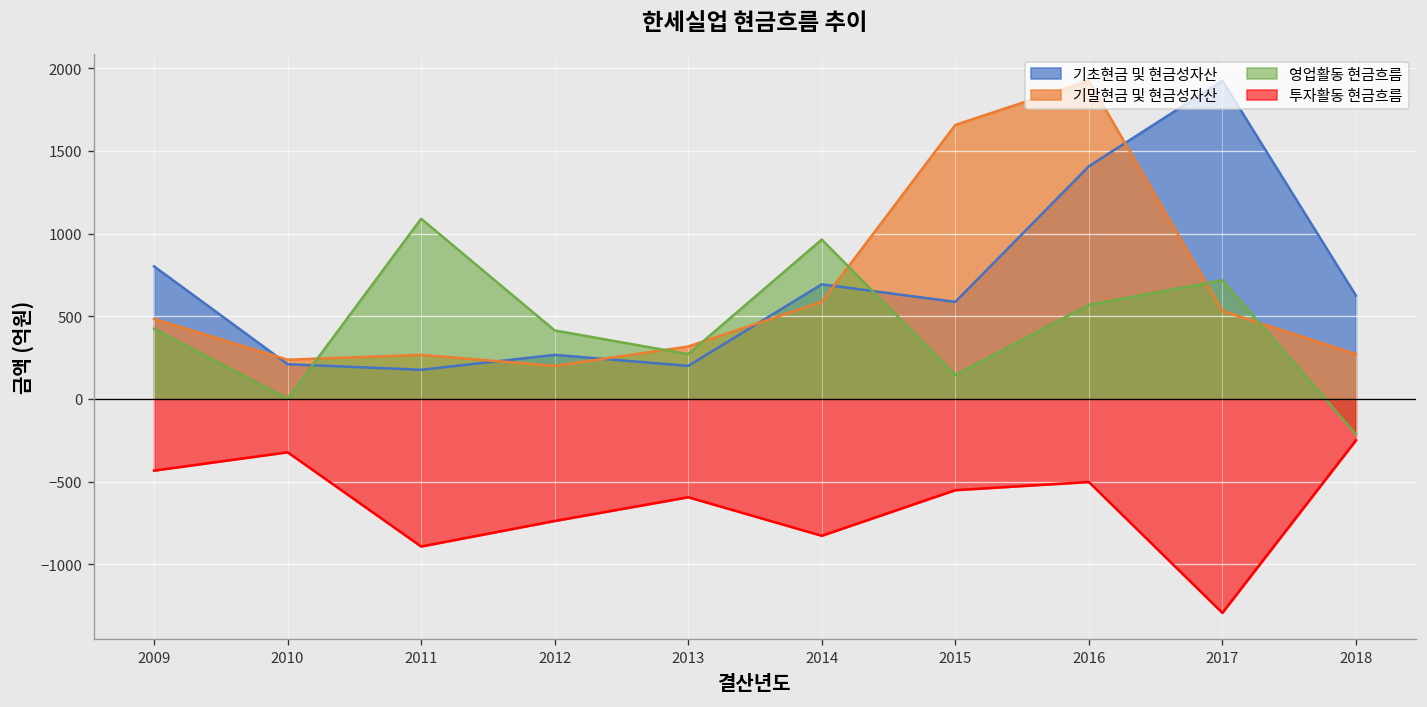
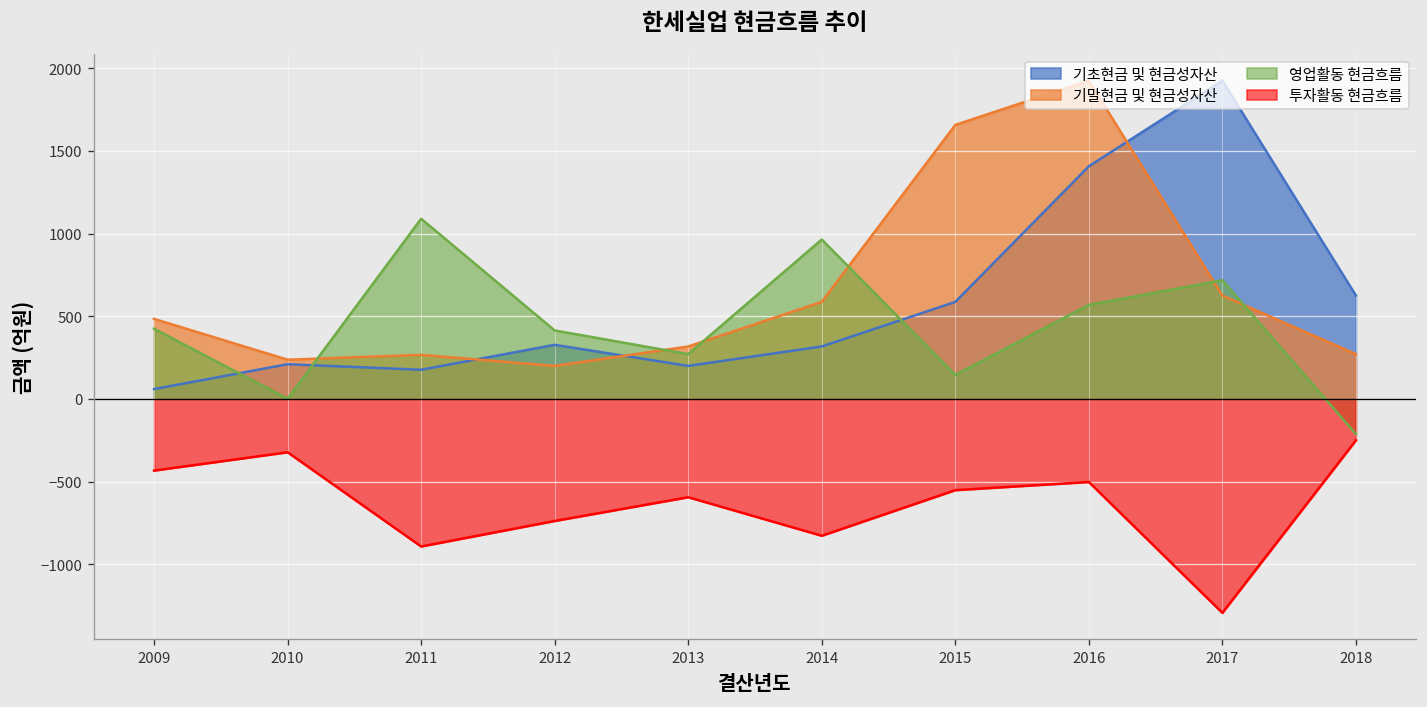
  {
    "기초현금 및 현금성자산": {
-     "2009": 800,
+     "2009": 60,
      "2010": 210,
      "2011": 180,
-     "2012": 270,
+     "2012": 330,
      "2013": 200,
-     "2014": 690,
+     "2014": 320,
      "2015": 590,
      "2016": 1410,
      "2018": 630
    },
    "기말현금 및 현금성자산": {
      "2009": 480,
      "2010": 240,
      "2011": 270,
      "2012": 200,
      "2013": 320,
      "2014": 590,
      "2015": 1660,
-     "2017": 530,
+     "2017": 630,
      "2018": 270
    }
  }
